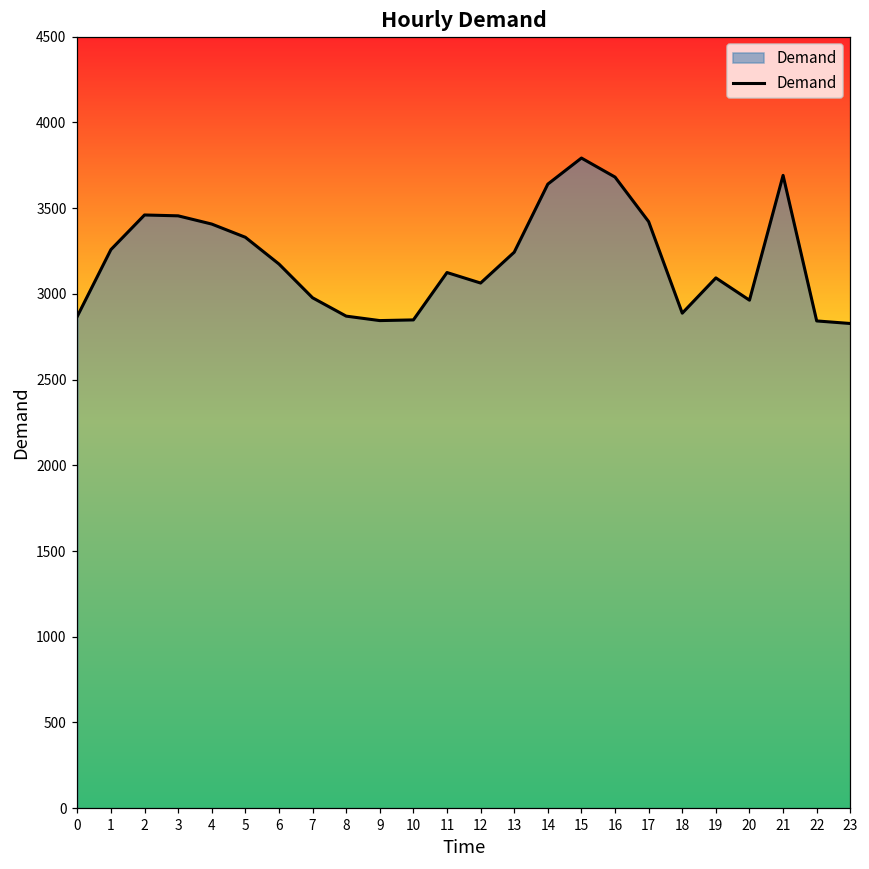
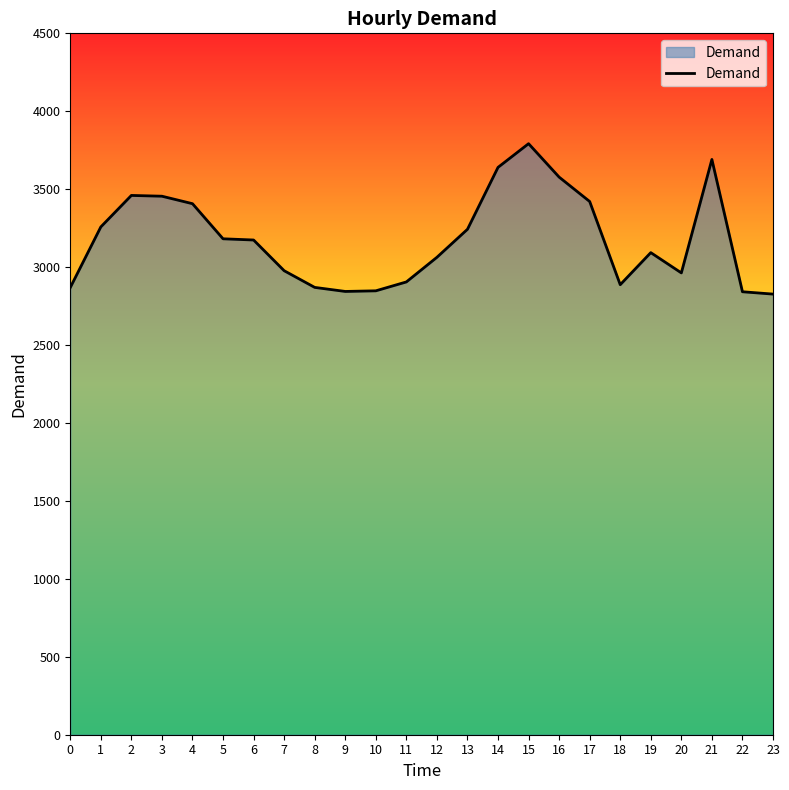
  {
    "0": 2870,
    "1": 3260,
    "2": 3460,
    "3": 3460,
    "4": 3410,
-   "5": 3330,
+   "5": 3180,
    "6": 3170,
    "7": 2980,
    "8": 2870,
    "9": 2840,
    "10": 2850,
-   "11": 3120,
+   "11": 2910,
    "12": 3060,
    "13": 3240,
    "14": 3640,
    "15": 3790,
-   "16": 3680,
+   "16": 3580,
    "17": 3420,
    "18": 2890,
    "19": 3090,
    "20": 2960,
    "21": 3690,
    "22": 2840,
    "23": 2830
  }
